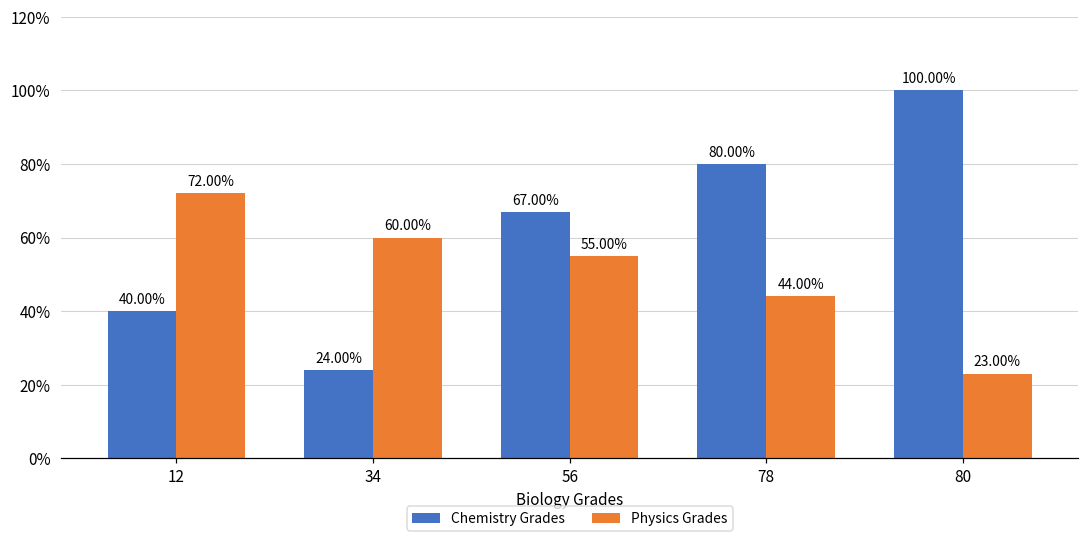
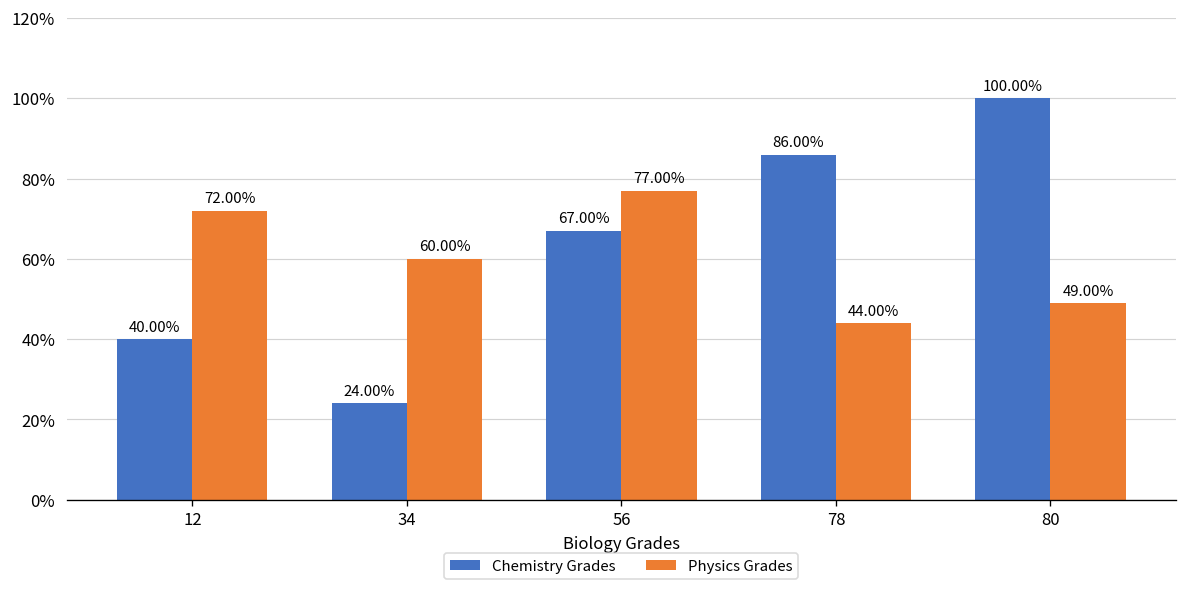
  {
    "Chemistry Grades": {
      "12": "40.00%",
      "34": "24.00%",
      "56": "67.00%",
-     "78": "80.00%",
+     "78": "86.00%",
      "80": "100.00%"
    },
    "Physics Grades": {
      "12": "72.00%",
      "34": "60.00%",
-     "56": "55.00%",
+     "56": "77.00%",
      "78": "44.00%",
-     "80": "23.00%"
+     "80": "49.00%"
    }
  }
